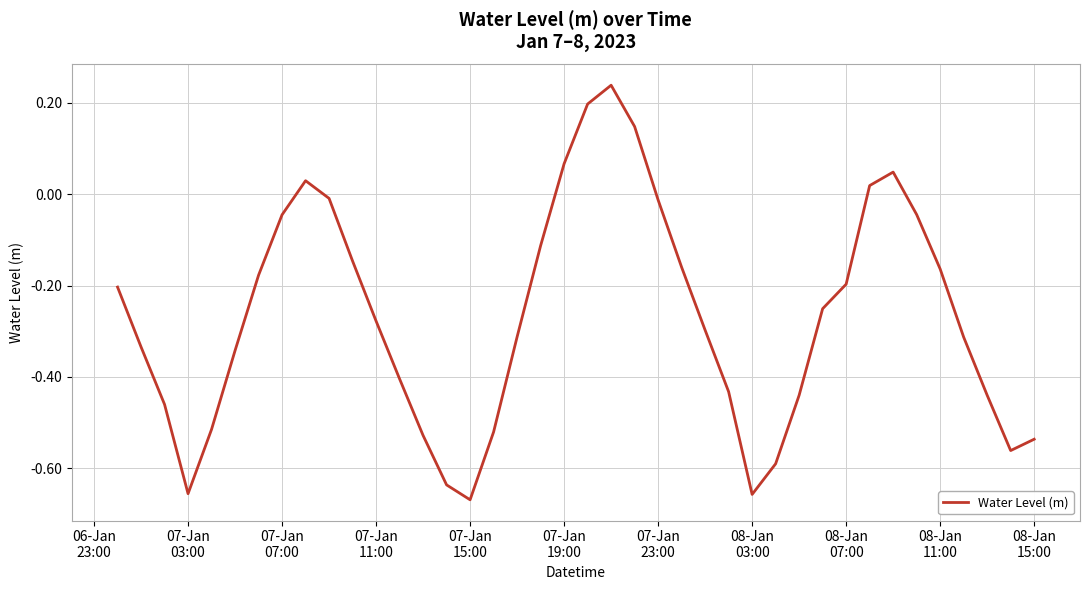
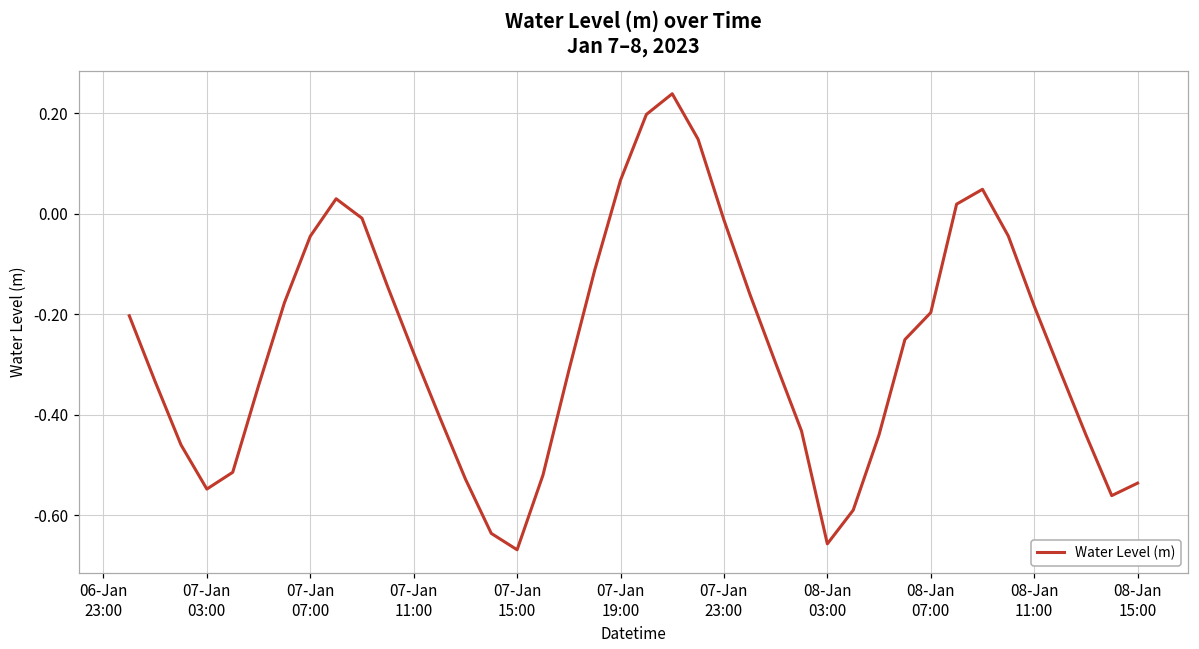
  {
-   "07-Jan 03:00": -0.66,
+   "07-Jan 03:00": -0.55,
    "07-Jan 07:00": -0.04,
    "07-Jan 11:00": -0.28,
    "07-Jan 15:00": -0.67,
    "07-Jan 19:00": 0.07,
    "07-Jan 23:00": -0.01,
    "08-Jan 03:00": -0.66,
    "08-Jan 07:00": -0.20,
-   "08-Jan 11:00": -0.16,
+   "08-Jan 11:00": -0.18,
    "08-Jan 15:00": -0.54
  }
